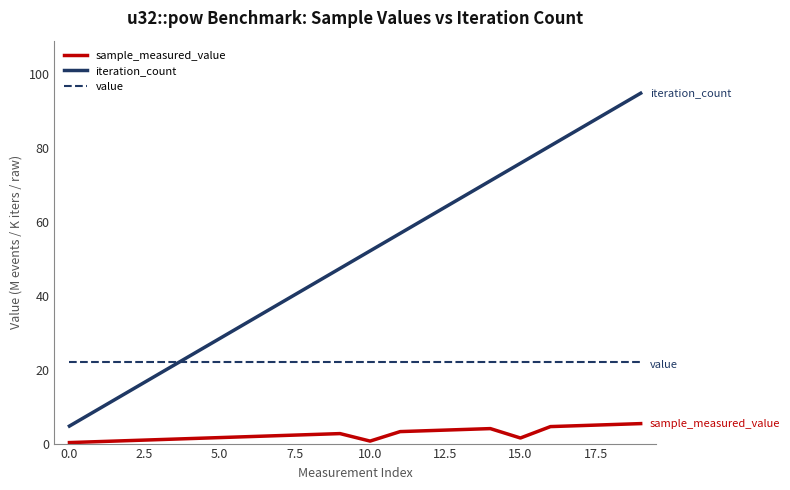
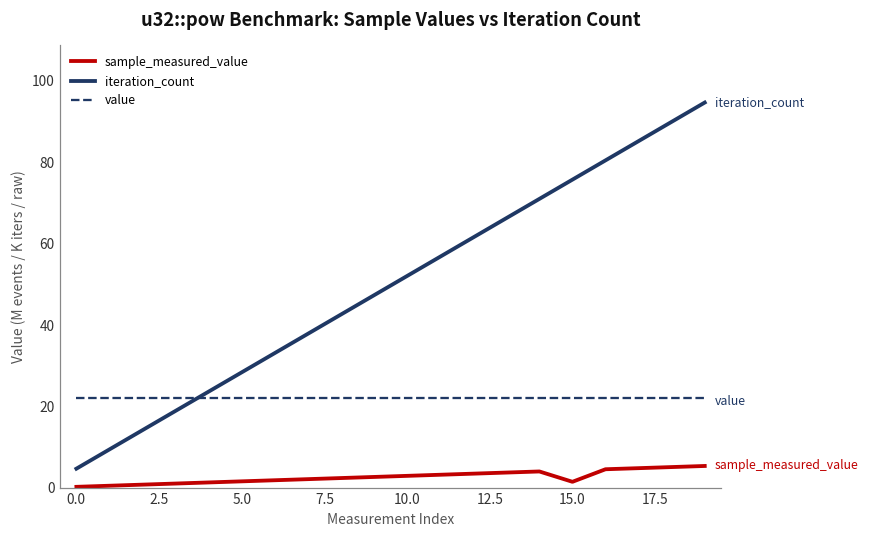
  {
    "sample_measured_value": {
      "0.0": 0,
      "5.0": 2,
-     "10.0": 1,
+     "10.0": 3,
      "15.0": 2
    }
  }
